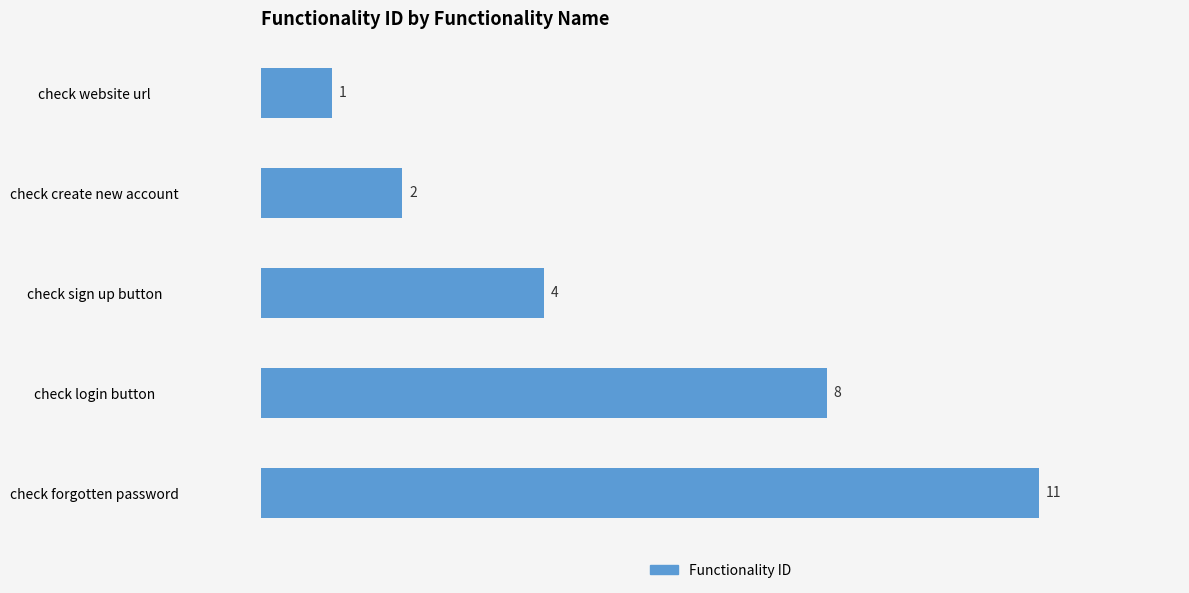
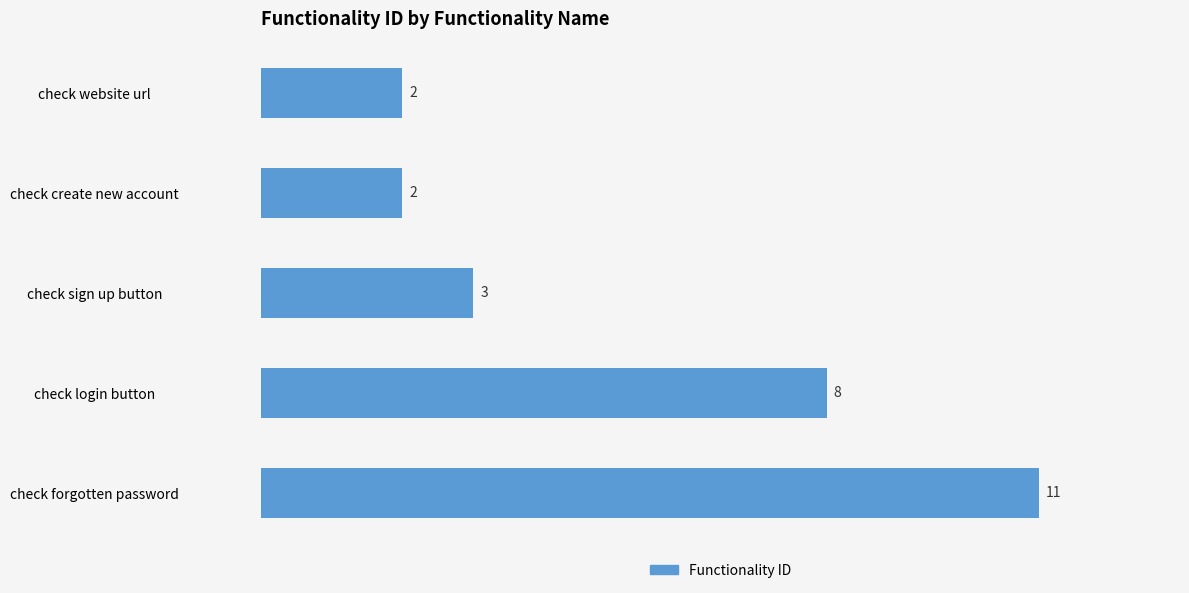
  {
-   "check website url": 1,
+   "check website url": 2,
    "check create new account": 2,
-   "check sign up button": 4,
+   "check sign up button": 3,
    "check login button": 8,
    "check forgotten password": 11
  }
